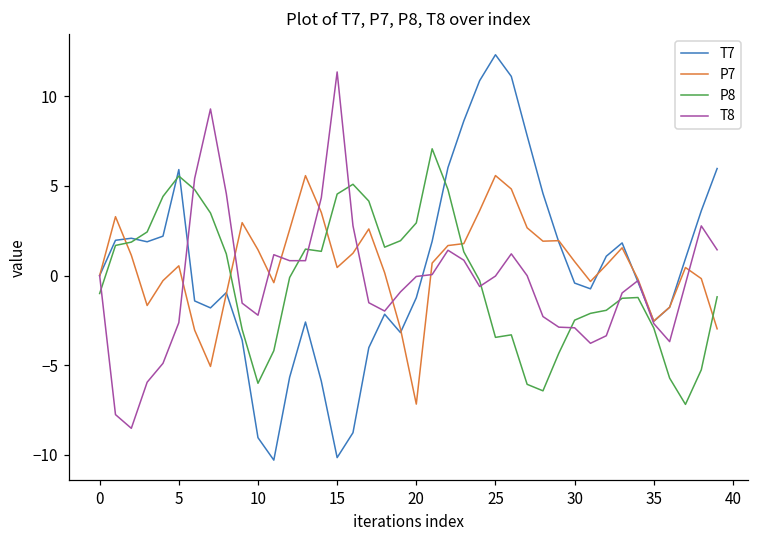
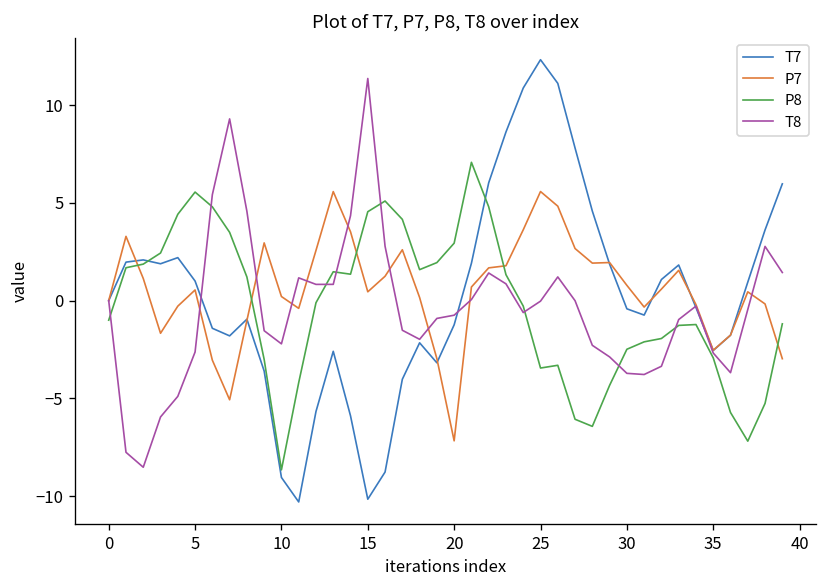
  {
    "T7": {
-     "5": 5.9,
+     "5": 1.0,
      "10": -9.0,
      "15": -10.2,
      "20": -1.2,
      "25": 12.3,
      "30": -0.4
    },
    "P7": {
      "5": 0.5,
-     "10": 1.4,
+     "10": 0.2,
      "15": 0.5,
      "20": -7.2,
      "25": 5.6,
      "30": 0.8
    },
    "P8": {
      "0": -1.0,
      "5": 5.6,
-     "10": -6.0,
+     "10": -8.7,
      "15": 4.5,
      "20": 2.9,
      "25": -3.4,
      "30": -2.5,
      "35": -2.9
    },
    "T8": {
      "5": -2.6,
      "10": -2.2,
      "15": 11.4,
-     "20": 0.0,
+     "20": -0.7,
      "25": 0.0,
-     "30": -2.9
+     "30": -3.7
    }
  }
